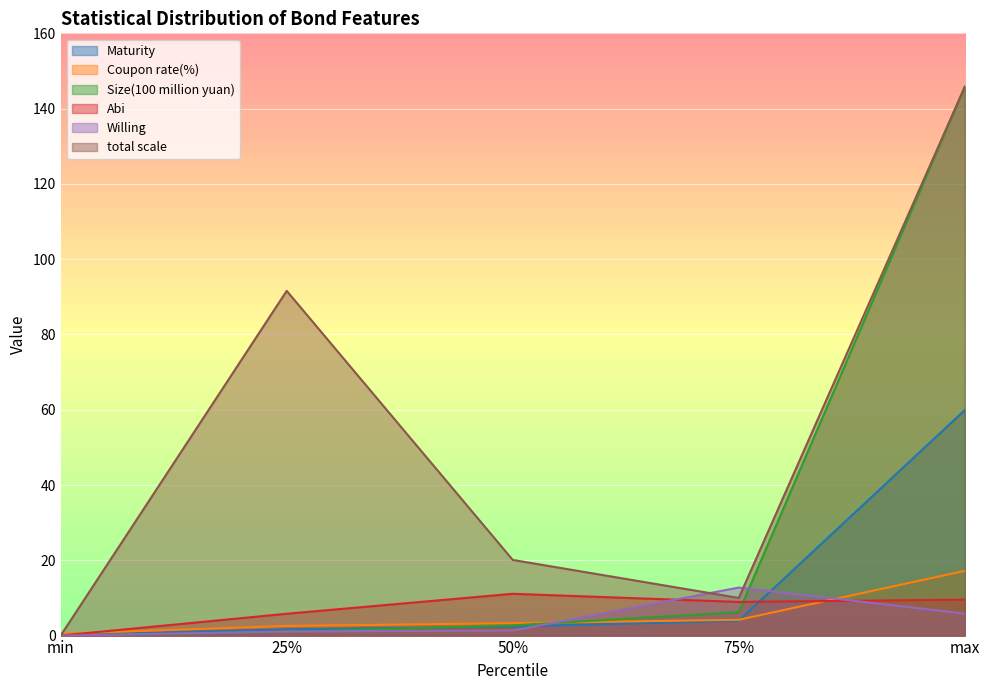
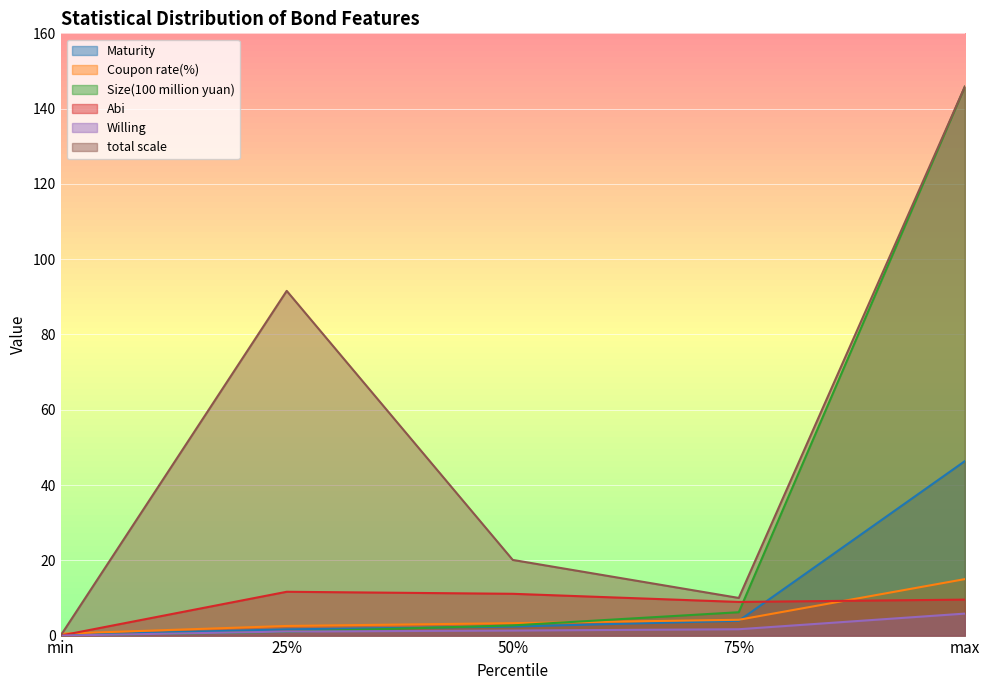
  {
    "Maturity": {
-     "max": 60
+     "max": 46
    },
    "Coupon rate(%)": {
      "25%": 3,
-     "max": 17
+     "max": 15
    },
    "Size(100 million yuan)": {
      "75%": 6
    },
    "Abi": {
-     "25%": 6,
+     "25%": 12,
      "50%": 11,
      "75%": 9,
      "max": 10
    },
    "Willing": {
      "50%": 1,
-     "75%": 13,
+     "75%": 2,
      "max": 6
    },
    "total scale": {
      "25%": 92,
      "50%": 20,
      "75%": 10
    }
  }
